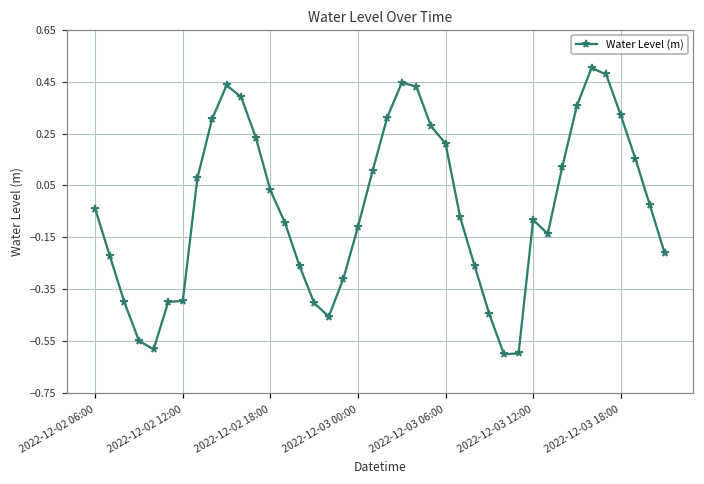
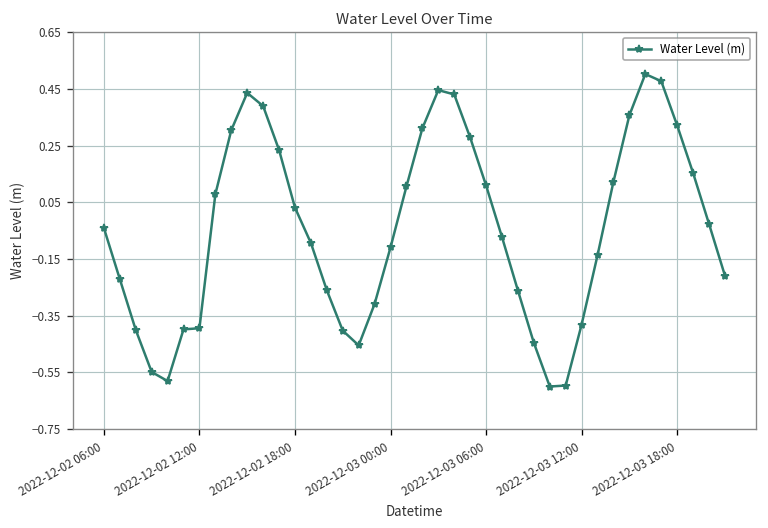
  {
    "2022-12-02 06:00": -0.04,
    "2022-12-02 12:00": -0.39,
    "2022-12-02 18:00": 0.03,
    "2022-12-03 00:00": -0.11,
-   "2022-12-03 06:00": 0.21,
-   "2022-12-03 12:00": -0.08,
+   "2022-12-03 06:00": 0.11,
+   "2022-12-03 12:00": -0.38,
    "2022-12-03 18:00": 0.32
  }
